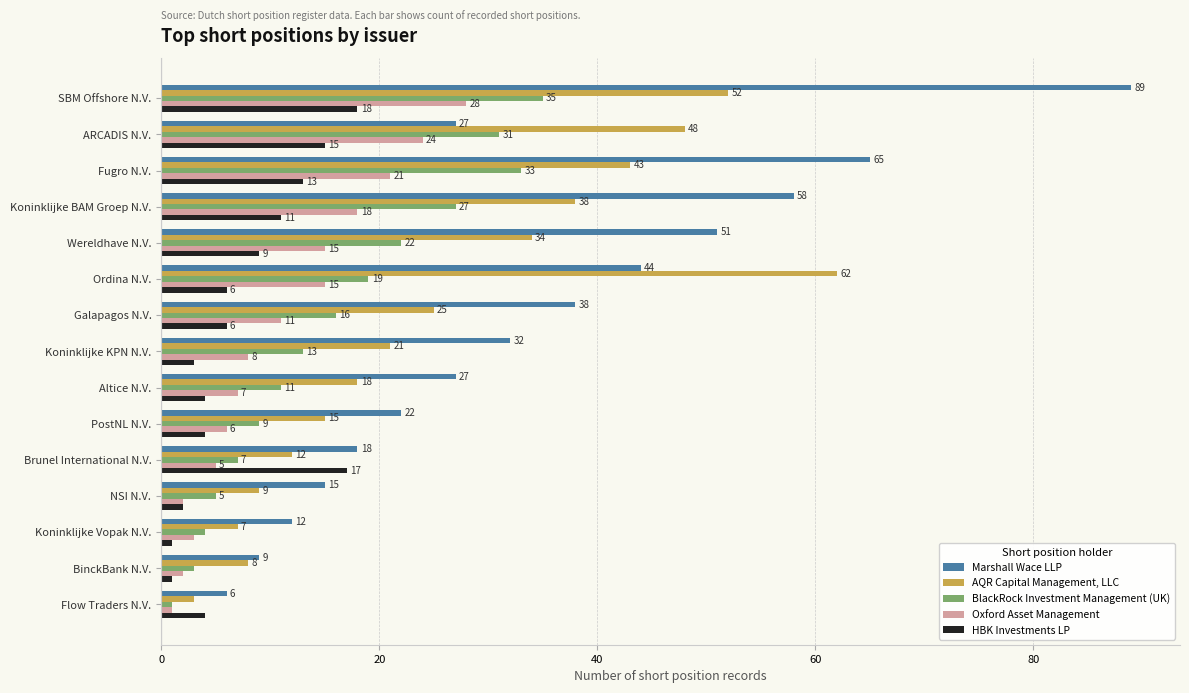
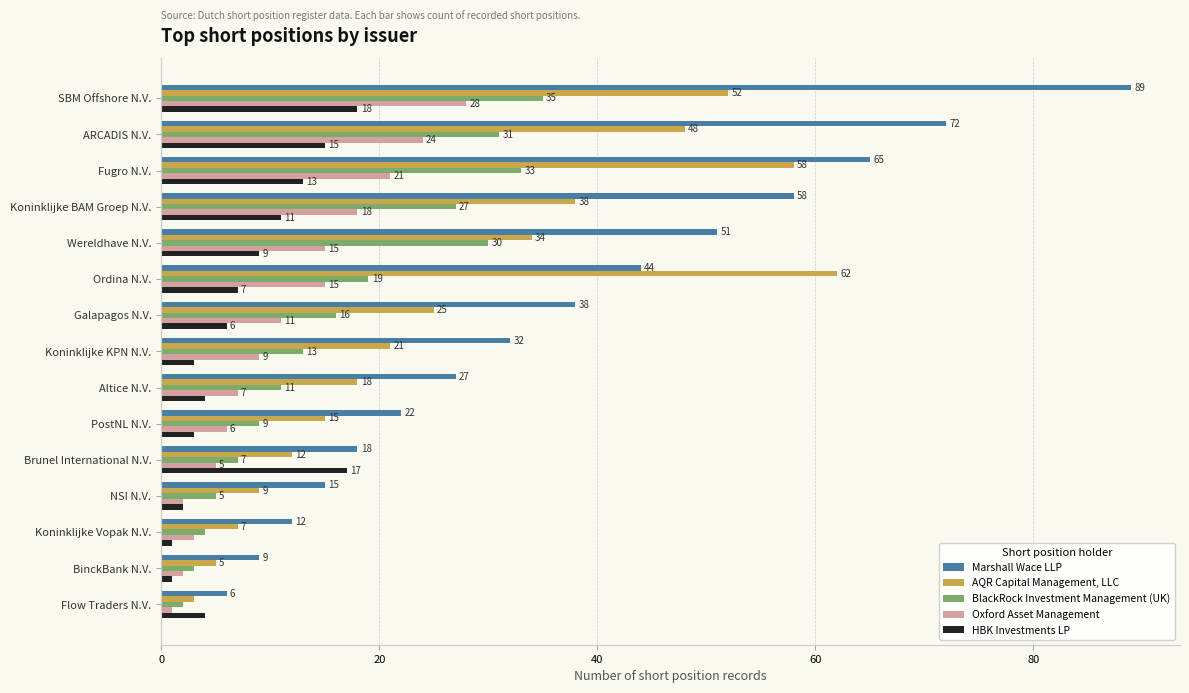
  {
    "Marshall Wace LLP": {
      "SBM Offshore N.V.": 89,
-     "ARCADIS N.V.": 27,
+     "ARCADIS N.V.": 72,
      "Fugro N.V.": 65,
      "Koninklijke BAM Groep N.V.": 58,
      "Wereldhave N.V.": 51,
      "Ordina N.V.": 44,
      "Galapagos N.V.": 38,
      "Koninklijke KPN N.V.": 32,
      "Altice N.V.": 27,
      "PostNL N.V.": 22,
      "Brunel International N.V.": 18,
      "NSI N.V.": 15,
      "Koninklijke Vopak N.V.": 12,
      "BinckBank N.V.": 9,
      "Flow Traders N.V.": 6
    },
    "AQR Capital Management, LLC": {
      "SBM Offshore N.V.": 52,
      "ARCADIS N.V.": 48,
-     "Fugro N.V.": 43,
+     "Fugro N.V.": 58,
      "Koninklijke BAM Groep N.V.": 38,
      "Wereldhave N.V.": 34,
      "Ordina N.V.": 62,
      "Galapagos N.V.": 25,
      "Koninklijke KPN N.V.": 21,
      "Altice N.V.": 18,
      "PostNL N.V.": 15,
      "Brunel International N.V.": 12,
      "NSI N.V.": 9,
      "Koninklijke Vopak N.V.": 7,
-     "BinckBank N.V.": 8
+     "BinckBank N.V.": 5
    },
    "BlackRock Investment Management (UK)": {
      "SBM Offshore N.V.": 35,
      "ARCADIS N.V.": 31,
      "Fugro N.V.": 33,
      "Koninklijke BAM Groep N.V.": 27,
-     "Wereldhave N.V.": 22,
+     "Wereldhave N.V.": 30,
      "Ordina N.V.": 19,
      "Galapagos N.V.": 16,
      "Koninklijke KPN N.V.": 13,
      "Altice N.V.": 11,
      "PostNL N.V.": 9,
      "Brunel International N.V.": 7,
      "NSI N.V.": 5,
-     "Flow Traders N.V.": 1
+     "Flow Traders N.V.": 2
    },
    "Oxford Asset Management": {
      "SBM Offshore N.V.": 28,
      "ARCADIS N.V.": 24,
      "Fugro N.V.": 21,
      "Koninklijke BAM Groep N.V.": 18,
      "Wereldhave N.V.": 15,
      "Ordina N.V.": 15,
      "Galapagos N.V.": 11,
-     "Koninklijke KPN N.V.": 8,
+     "Koninklijke KPN N.V.": 9,
      "Altice N.V.": 7,
      "PostNL N.V.": 6,
      "Brunel International N.V.": 5
    },
    "HBK Investments LP": {
      "SBM Offshore N.V.": 18,
      "ARCADIS N.V.": 15,
      "Fugro N.V.": 13,
      "Koninklijke BAM Groep N.V.": 11,
      "Wereldhave N.V.": 9,
-     "Ordina N.V.": 6,
+     "Ordina N.V.": 7,
      "Galapagos N.V.": 6,
-     "PostNL N.V.": 4,
+     "PostNL N.V.": 3,
      "Brunel International N.V.": 17
    }
  }
